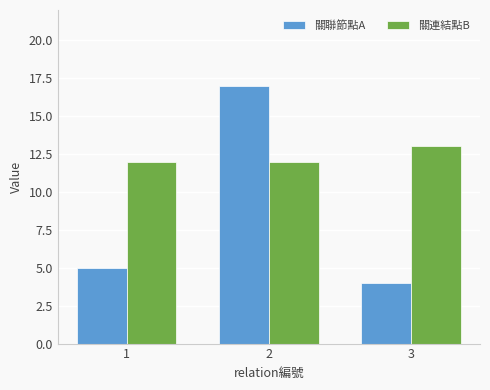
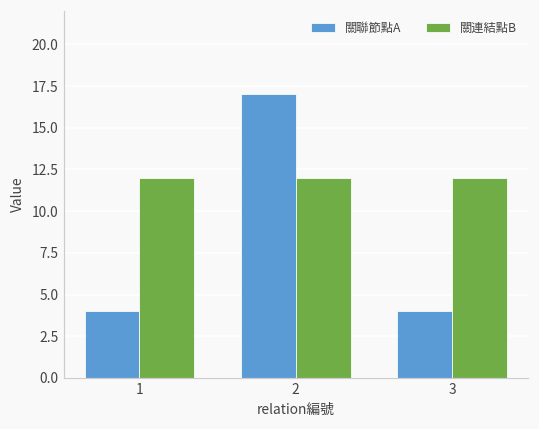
  {
    "關聯節點A": {
-     "1": 5,
+     "1": 4,
      "2": 17,
      "3": 4
    },
    "關連結點B": {
      "1": 12,
      "2": 12,
-     "3": 13
+     "3": 12
    }
  }
